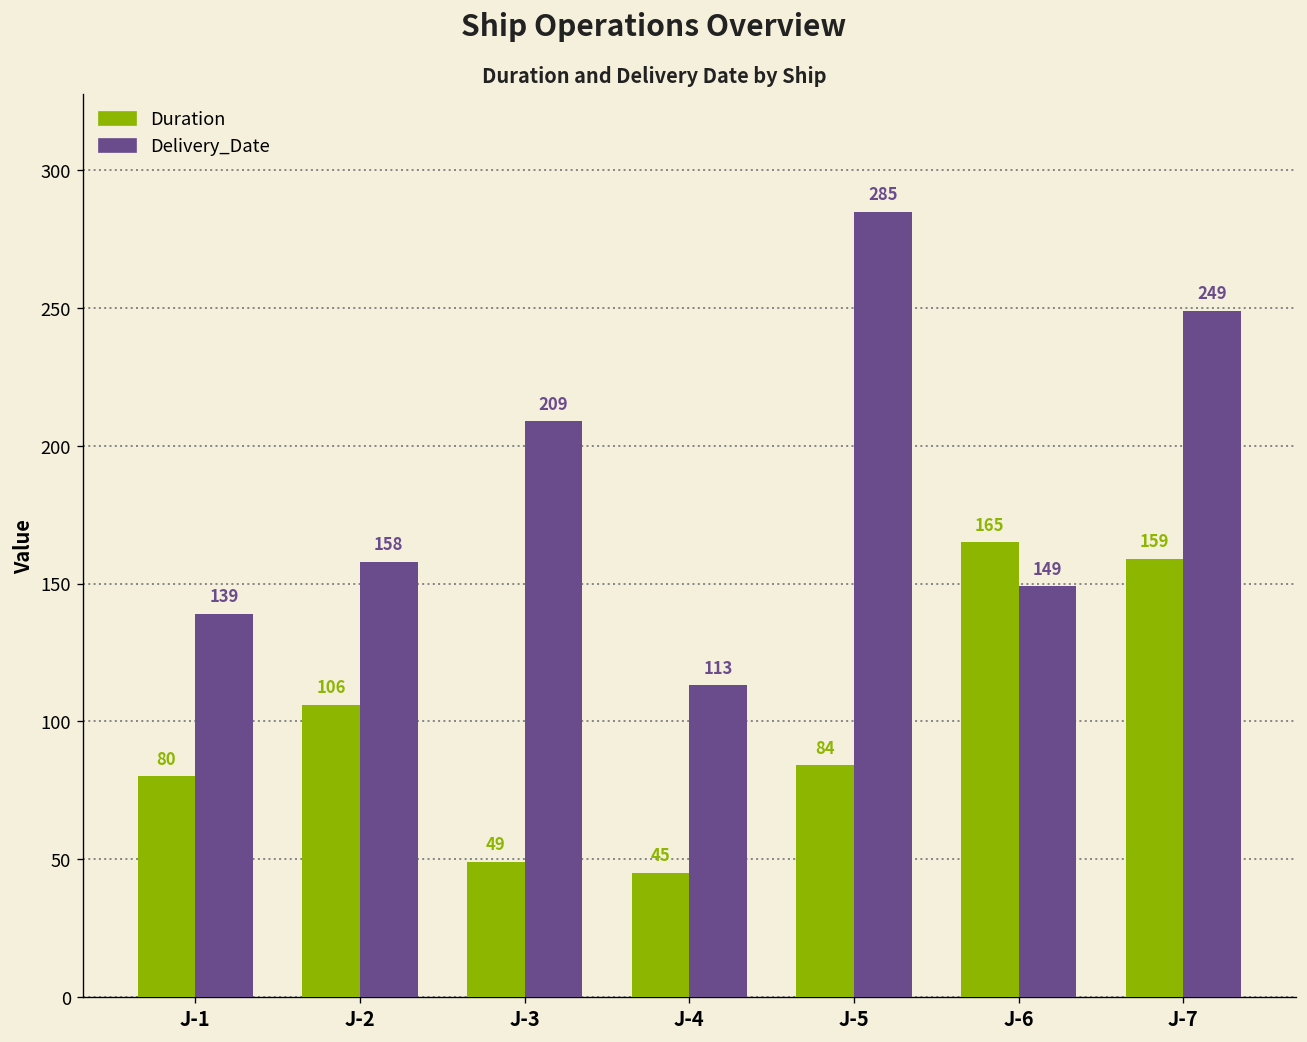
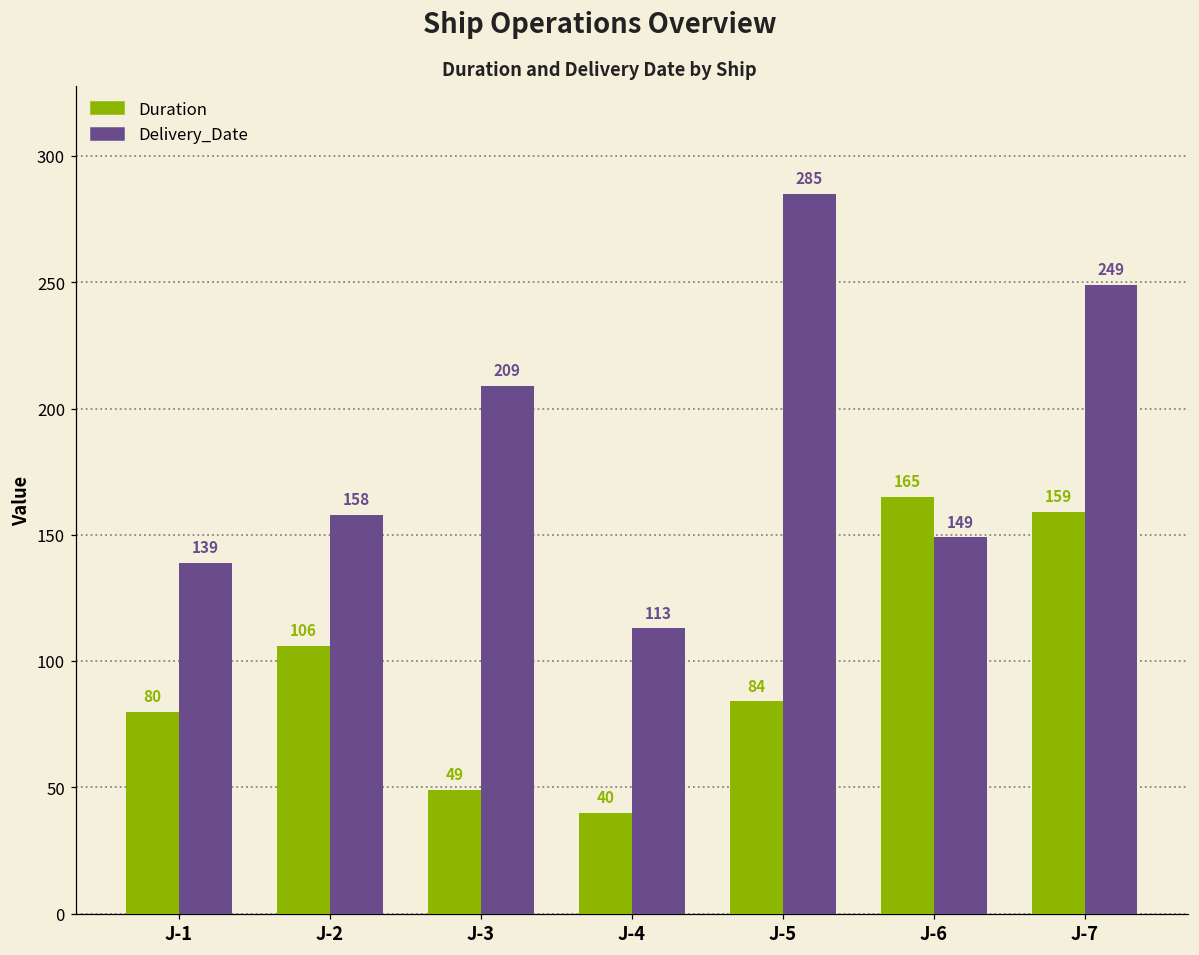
  {
    "Duration": {
      "J-1": 80,
      "J-2": 106,
      "J-3": 49,
-     "J-4": 45,
+     "J-4": 40,
      "J-5": 84,
      "J-6": 165,
      "J-7": 159
    },
    "Delivery_Date": {
      "J-1": 139,
      "J-2": 158,
      "J-3": 209,
      "J-4": 113,
      "J-5": 285,
      "J-6": 149,
      "J-7": 249
    }
  }
